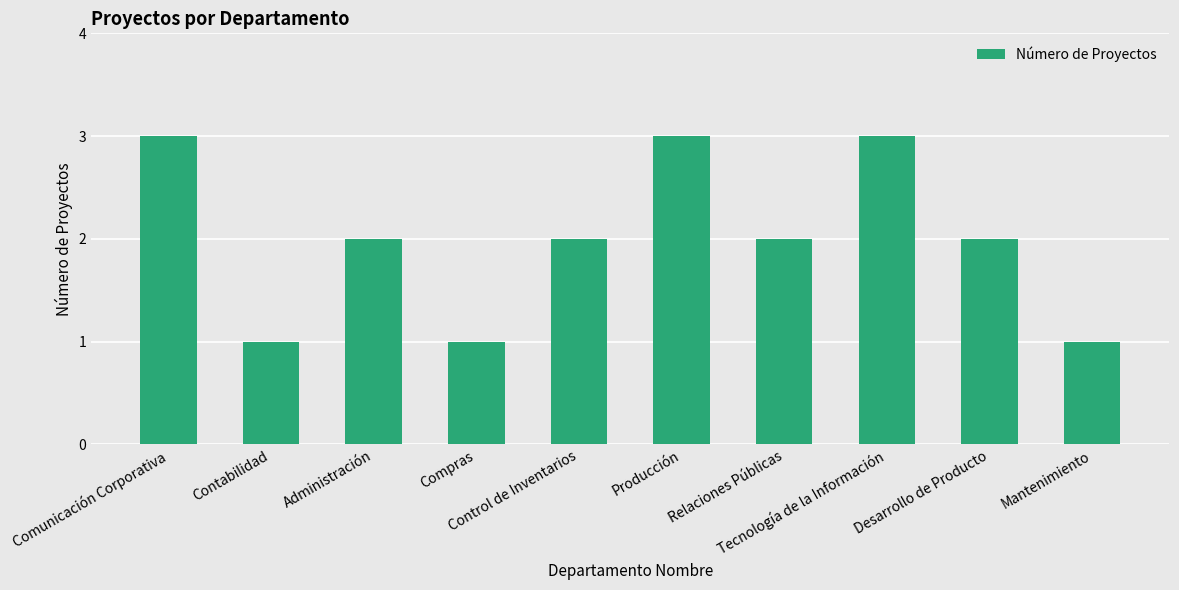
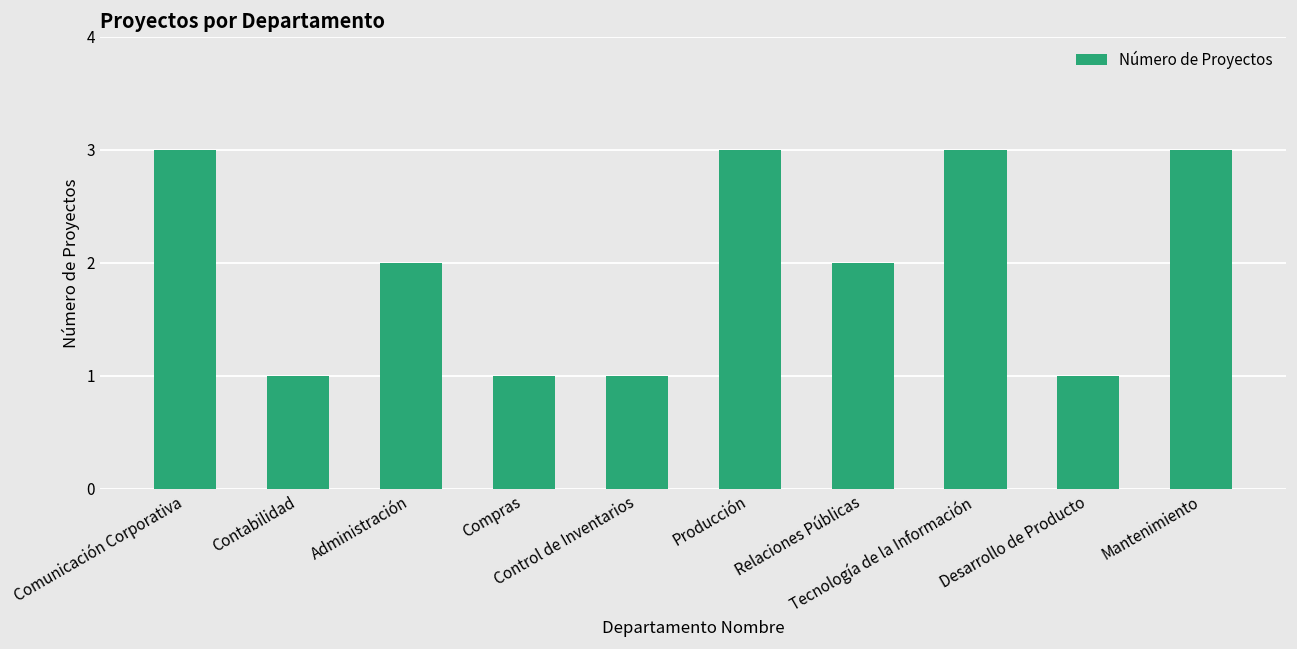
  {
    "Comunicación Corporativa": 3,
    "Contabilidad": 1,
    "Administración": 2,
    "Compras": 1,
-   "Control de Inventarios": 2,
+   "Control de Inventarios": 1,
    "Producción": 3,
    "Relaciones Públicas": 2,
    "Tecnología de la Información": 3,
-   "Desarrollo de Producto": 2,
-   "Mantenimiento": 1
+   "Desarrollo de Producto": 1,
+   "Mantenimiento": 3
  }
